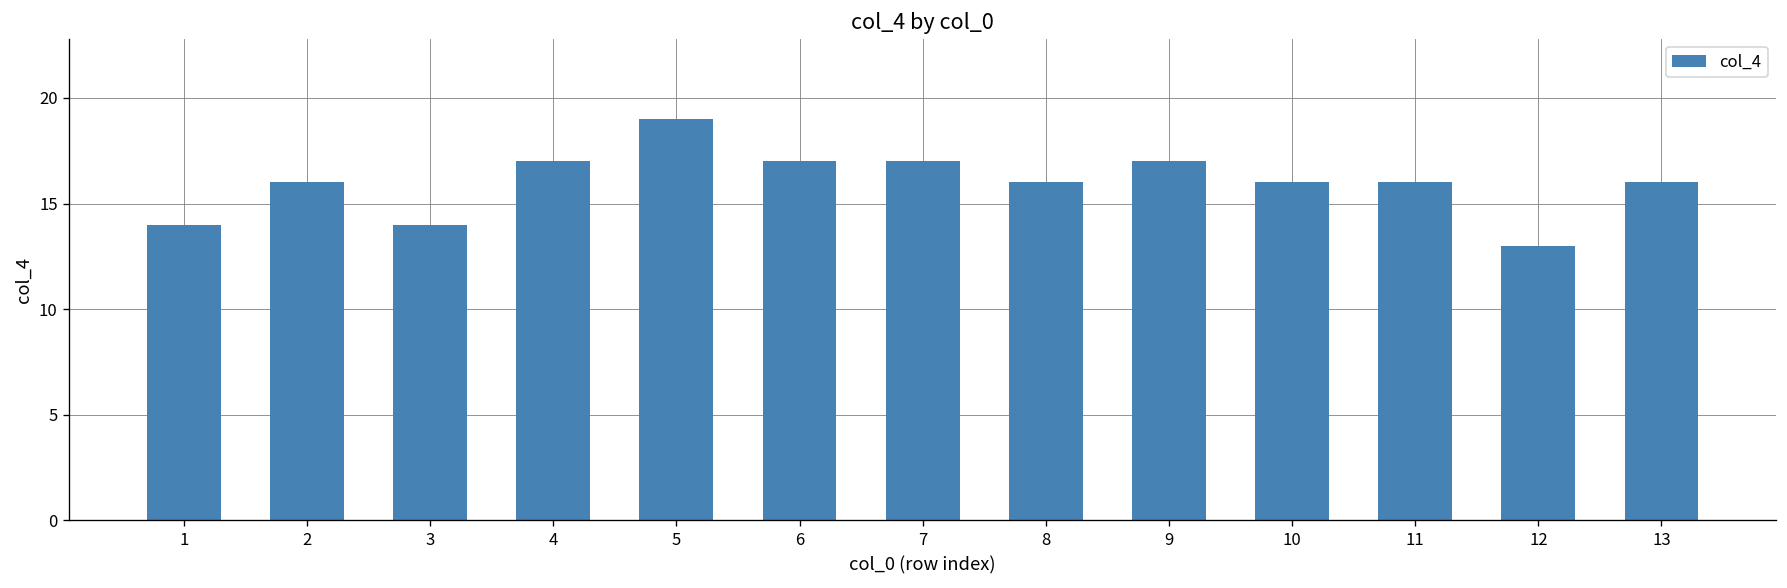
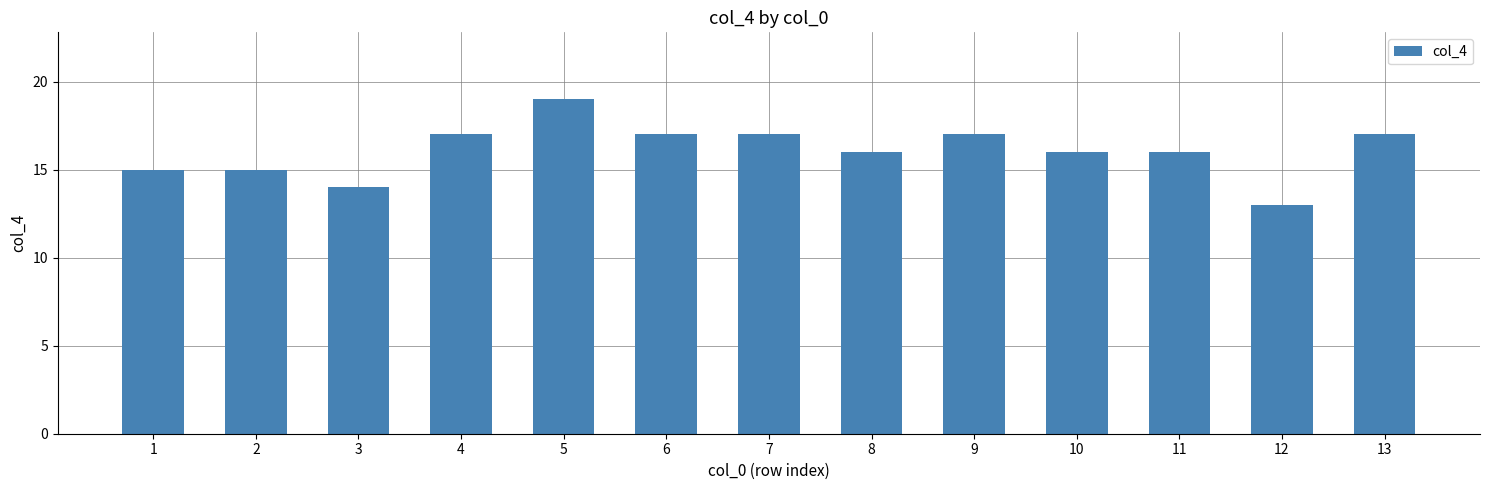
  {
-   "1": 14,
-   "2": 16,
+   "1": 15,
+   "2": 15,
    "3": 14,
    "4": 17,
    "5": 19,
    "6": 17,
    "7": 17,
    "8": 16,
    "9": 17,
    "10": 16,
    "11": 16,
    "12": 13,
-   "13": 16
+   "13": 17
  }
